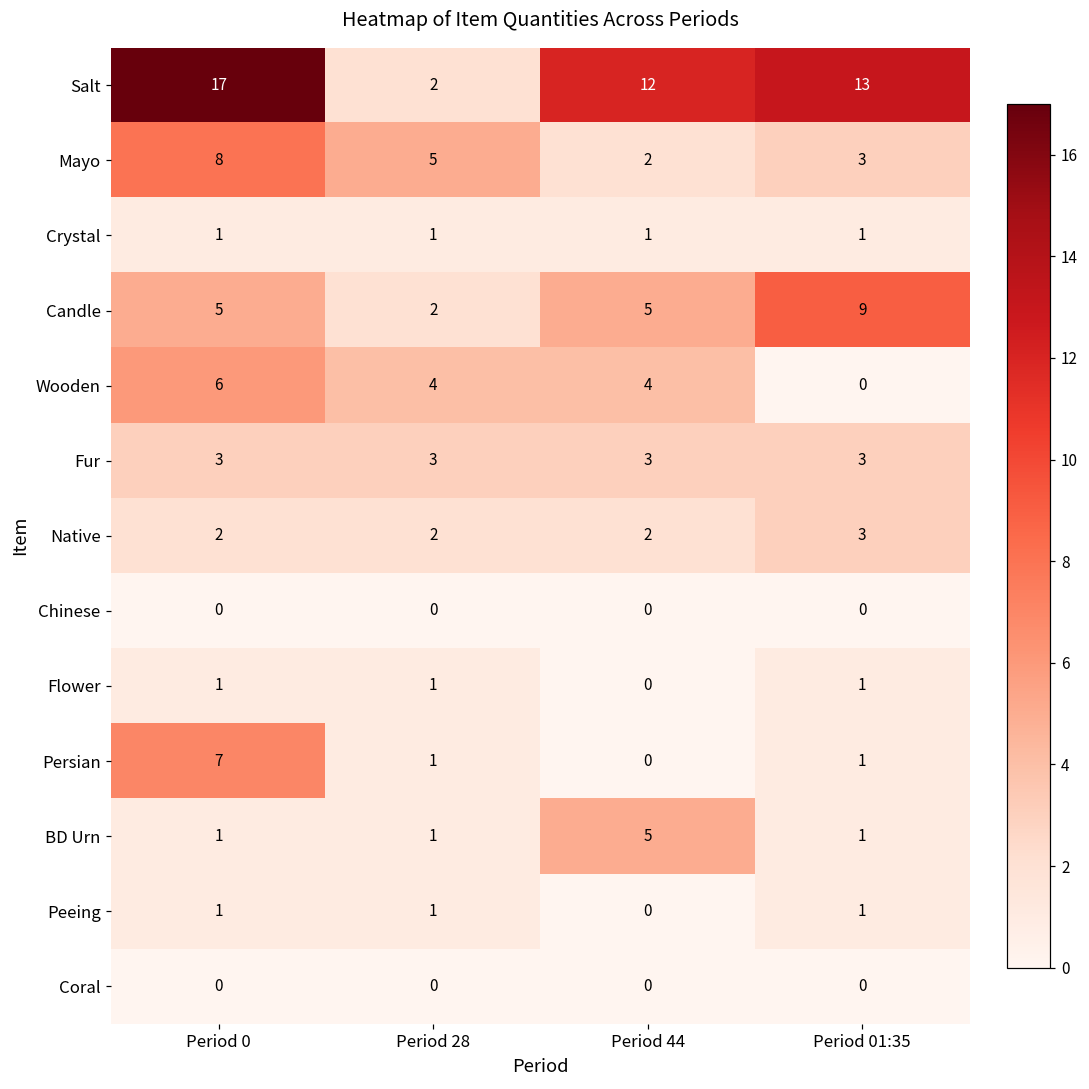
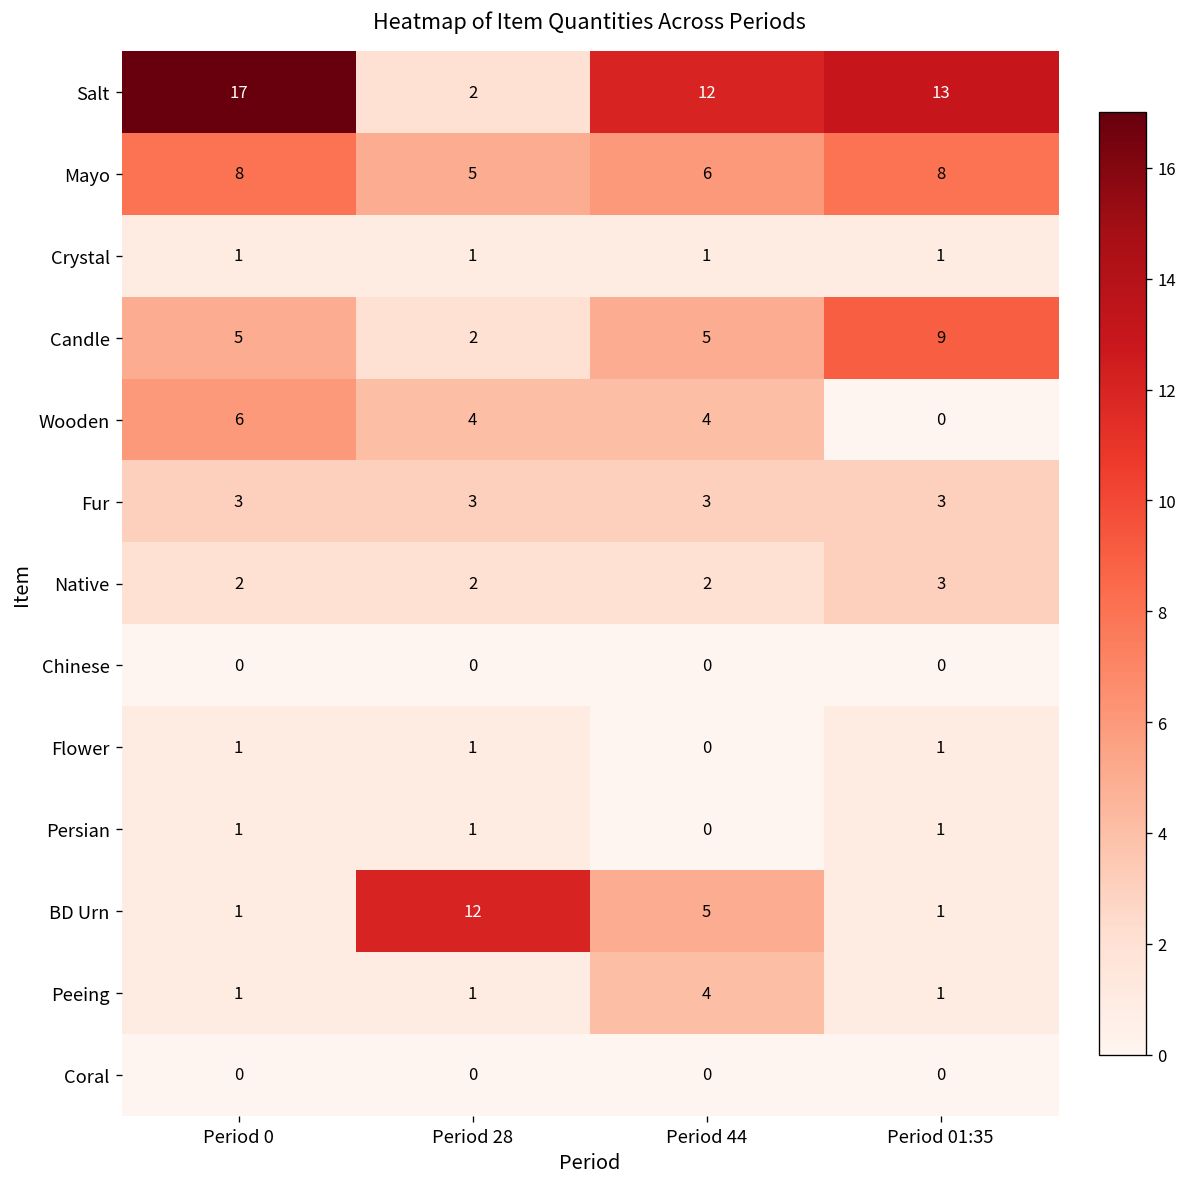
  {
    "Salt": {
      "Period 0": 17,
      "Period 28": 2,
      "Period 44": 12,
      "Period 01:35": 13
    },
    "Mayo": {
      "Period 0": 8,
      "Period 28": 5,
-     "Period 44": 2,
-     "Period 01:35": 3
+     "Period 44": 6,
+     "Period 01:35": 8
    },
    "Crystal": {
      "Period 0": 1,
      "Period 28": 1,
      "Period 44": 1,
      "Period 01:35": 1
    },
    "Candle": {
      "Period 0": 5,
      "Period 28": 2,
      "Period 44": 5,
      "Period 01:35": 9
    },
    "Wooden": {
      "Period 0": 6,
      "Period 28": 4,
      "Period 44": 4,
      "Period 01:35": 0
    },
    "Fur": {
      "Period 0": 3,
      "Period 28": 3,
      "Period 44": 3,
      "Period 01:35": 3
    },
    "Native": {
      "Period 0": 2,
      "Period 28": 2,
      "Period 44": 2,
      "Period 01:35": 3
    },
    "Chinese": {
      "Period 0": 0,
      "Period 28": 0,
      "Period 44": 0,
      "Period 01:35": 0
    },
    "Flower": {
      "Period 0": 1,
      "Period 28": 1,
      "Period 44": 0,
      "Period 01:35": 1
    },
    "Persian": {
-     "Period 0": 7,
+     "Period 0": 1,
      "Period 28": 1,
      "Period 44": 0,
      "Period 01:35": 1
    },
    "BD Urn": {
      "Period 0": 1,
-     "Period 28": 1,
+     "Period 28": 12,
      "Period 44": 5,
      "Period 01:35": 1
    },
    "Peeing": {
      "Period 0": 1,
      "Period 28": 1,
-     "Period 44": 0,
+     "Period 44": 4,
      "Period 01:35": 1
    },
    "Coral": {
      "Period 0": 0,
      "Period 28": 0,
      "Period 44": 0,
      "Period 01:35": 0
    }
  }
